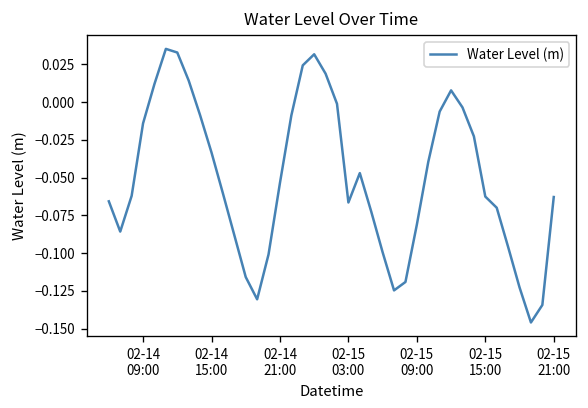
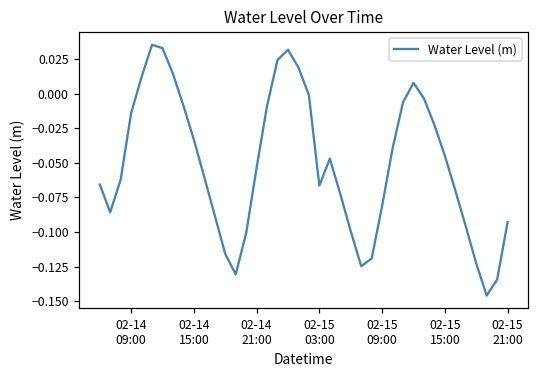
  {
    "02-14 09:00": -0.014,
    "02-14 15:00": -0.033,
    "02-14 21:00": -0.053,
    "02-15 03:00": -0.066,
    "02-15 09:00": -0.081,
-   "02-15 15:00": -0.063,
-   "02-15 21:00": -0.063
+   "02-15 15:00": -0.045,
+   "02-15 21:00": -0.093
  }
